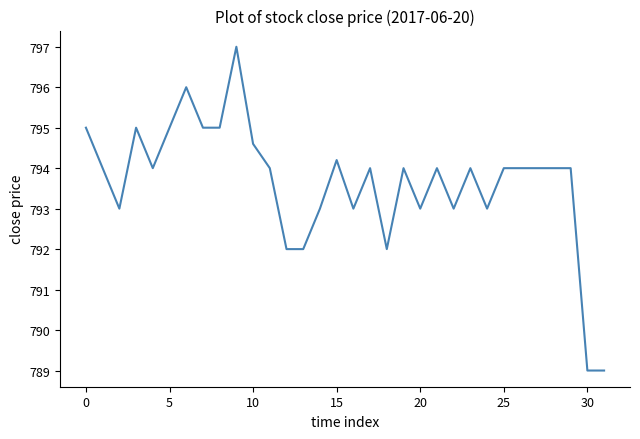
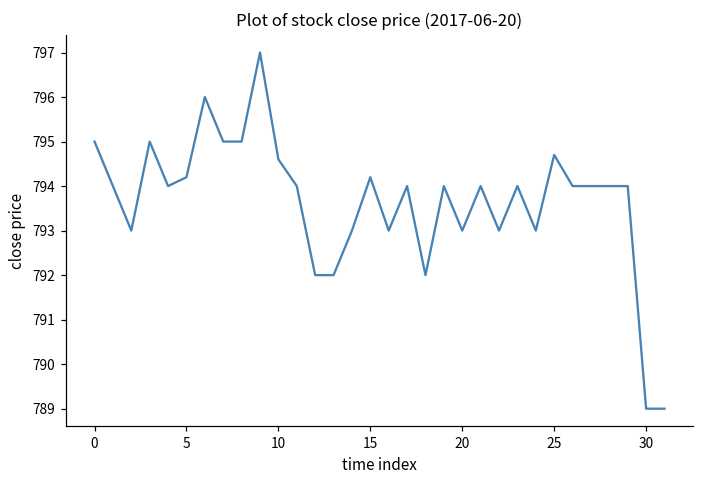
  {
    "0": 795.0,
-   "5": 795.0,
+   "5": 794.2,
    "10": 794.6,
    "15": 794.2,
    "20": 793.0,
-   "25": 794.0,
+   "25": 794.7,
    "30": 789.0
  }
